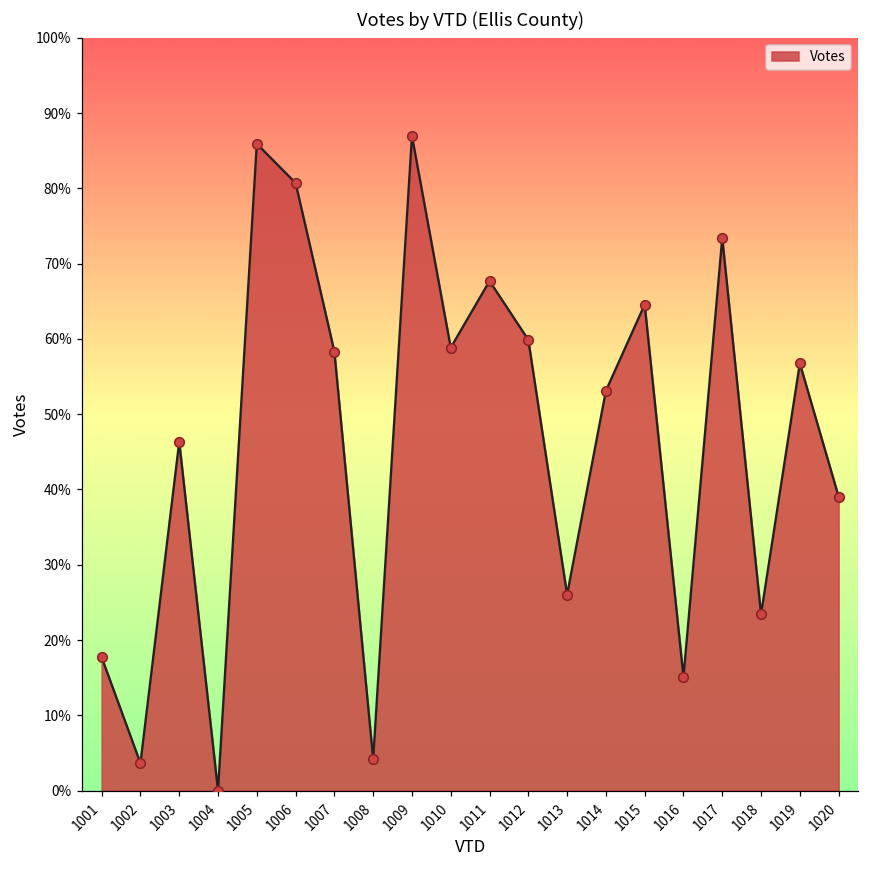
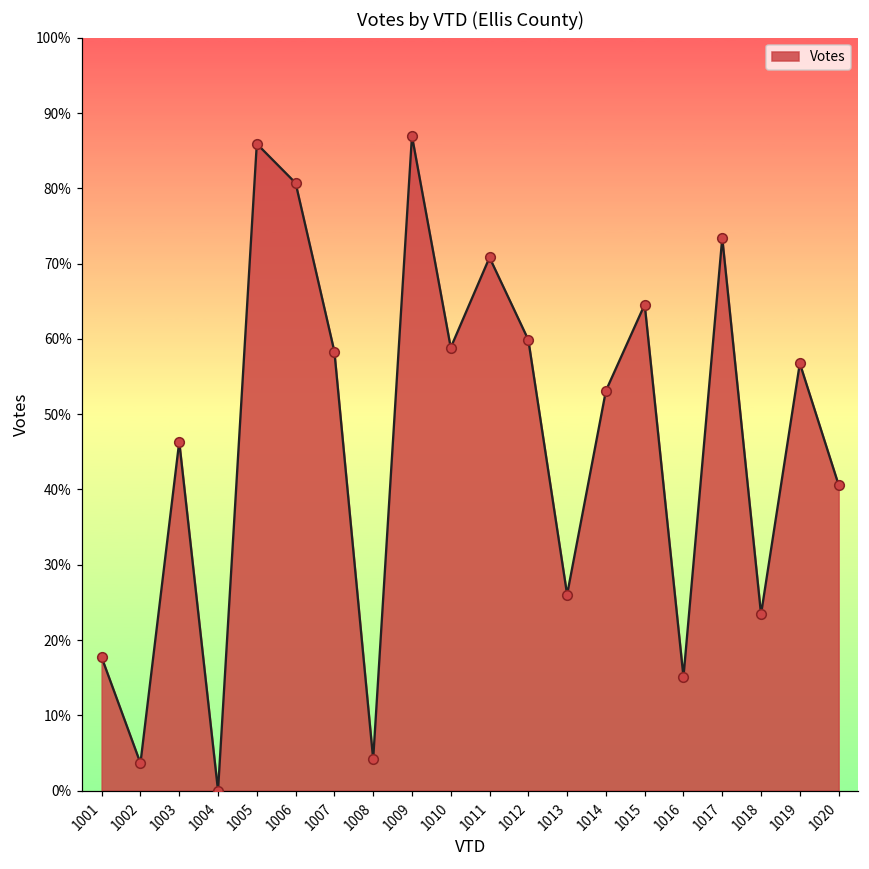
  {
    "1001": "18%",
    "1002": "4%",
    "1003": "46%",
    "1004": "0%",
    "1005": "86%",
    "1006": "81%",
    "1007": "58%",
    "1008": "4%",
    "1009": "87%",
    "1010": "59%",
-   "1011": "68%",
+   "1011": "71%",
    "1012": "60%",
    "1013": "26%",
    "1014": "53%",
    "1015": "65%",
    "1016": "15%",
    "1017": "73%",
    "1018": "23%",
    "1019": "57%",
-   "1020": "39%"
+   "1020": "41%"
  }
